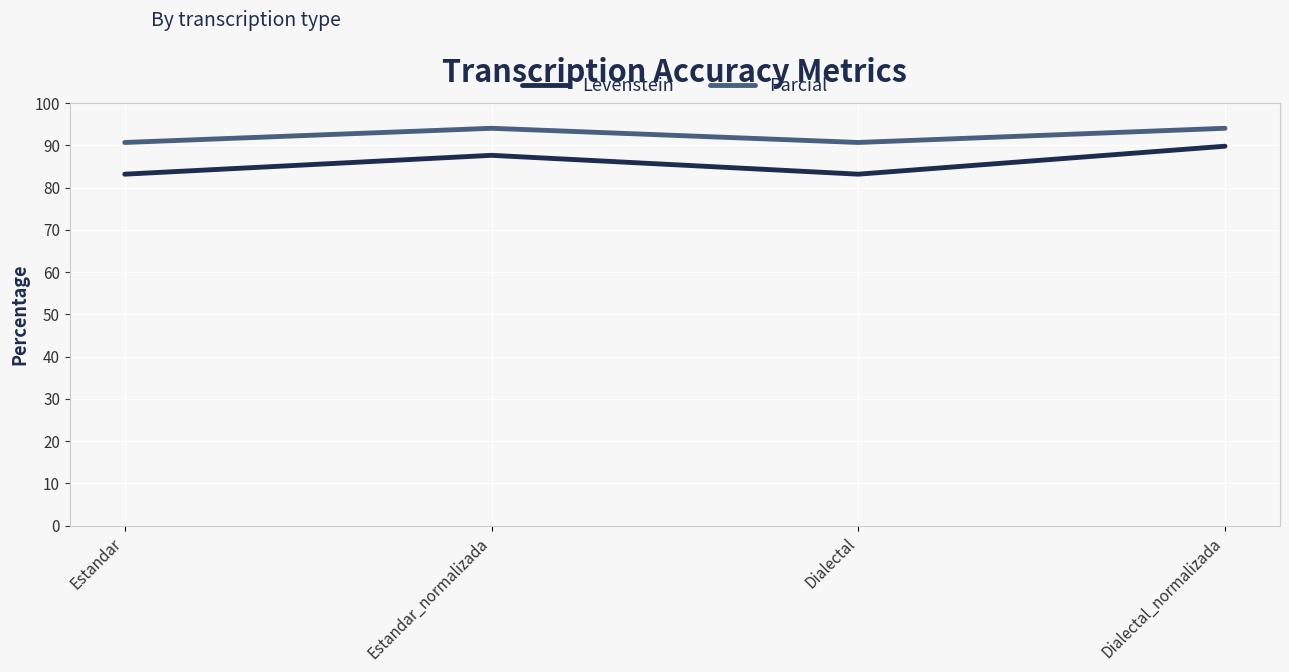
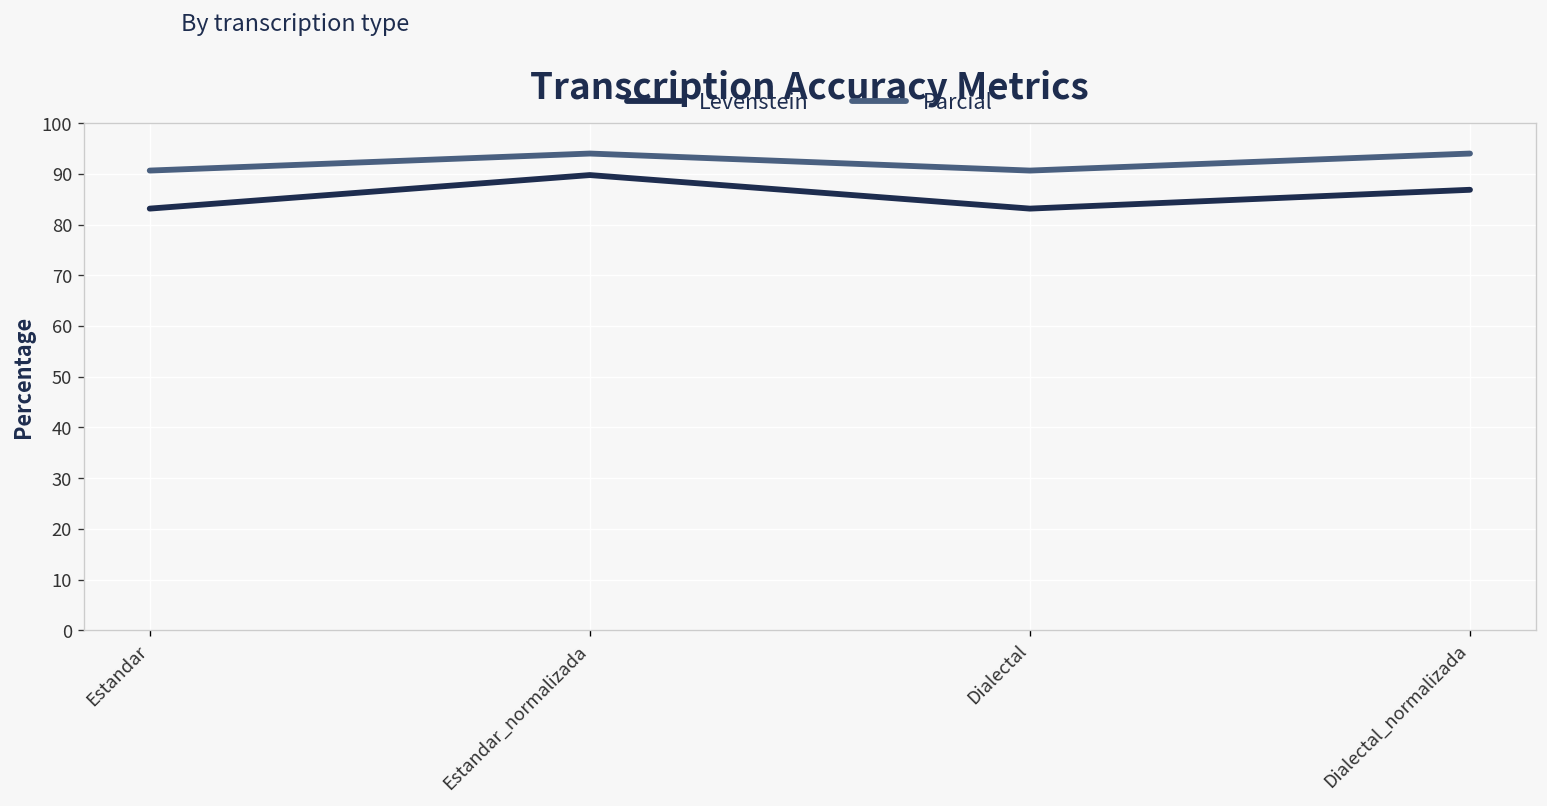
  {
    "Levenstein": {
      "Estandar": 83,
-     "Estandar_normalizada": 88,
+     "Estandar_normalizada": 90,
      "Dialectal": 83,
-     "Dialectal_normalizada": 90
+     "Dialectal_normalizada": 87
    },
    "Parcial": {
      "Estandar": 91,
      "Estandar_normalizada": 94,
      "Dialectal": 91,
      "Dialectal_normalizada": 94
    }
  }
